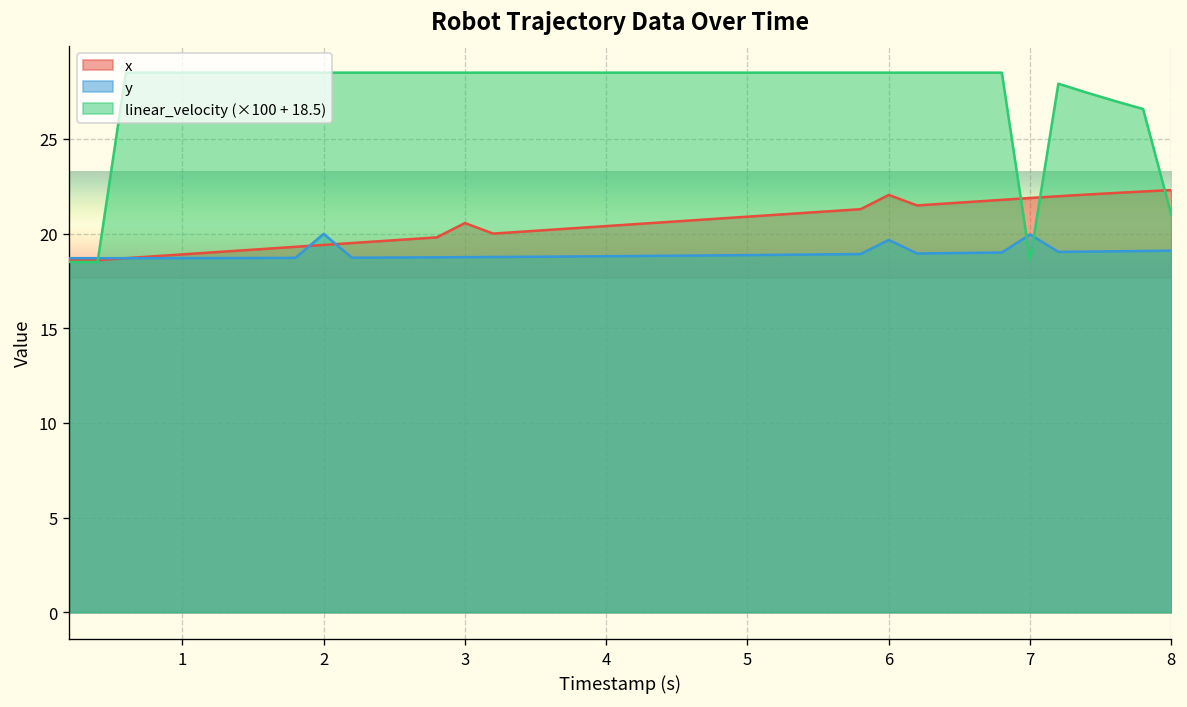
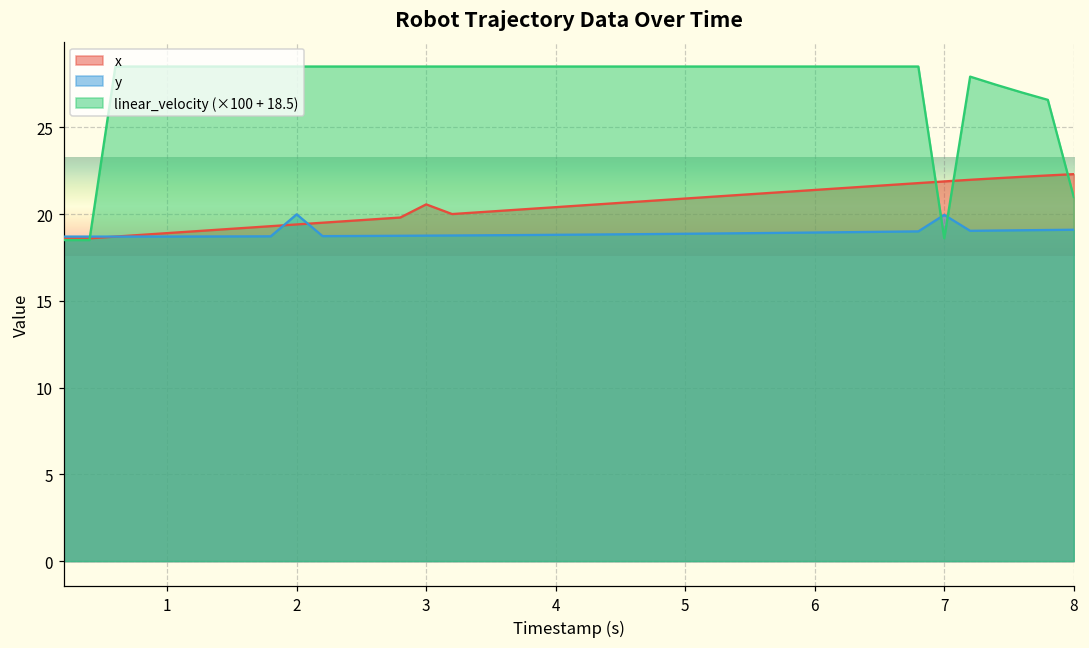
  {
    "x": {
      "1": 18.9,
      "2": 19.4,
      "3": 20.6,
      "4": 20.4,
      "5": 20.9,
-     "6": 22.0,
+     "6": 21.4,
      "7": 21.9,
      "8": 22.3
    },
    "y": {
      "1": 18.7,
      "2": 20.0,
      "3": 18.8,
      "4": 18.8,
      "5": 18.9,
-     "6": 19.7,
+     "6": 18.9,
      "7": 20.0,
      "8": 19.1
    },
    "linear_velocity (×100 + 18.5)": {
      "3": 28.5,
      "4": 28.5,
      "5": 28.5,
      "6": 28.5,
      "7": 18.6,
      "8": 21.0
    }
  }
